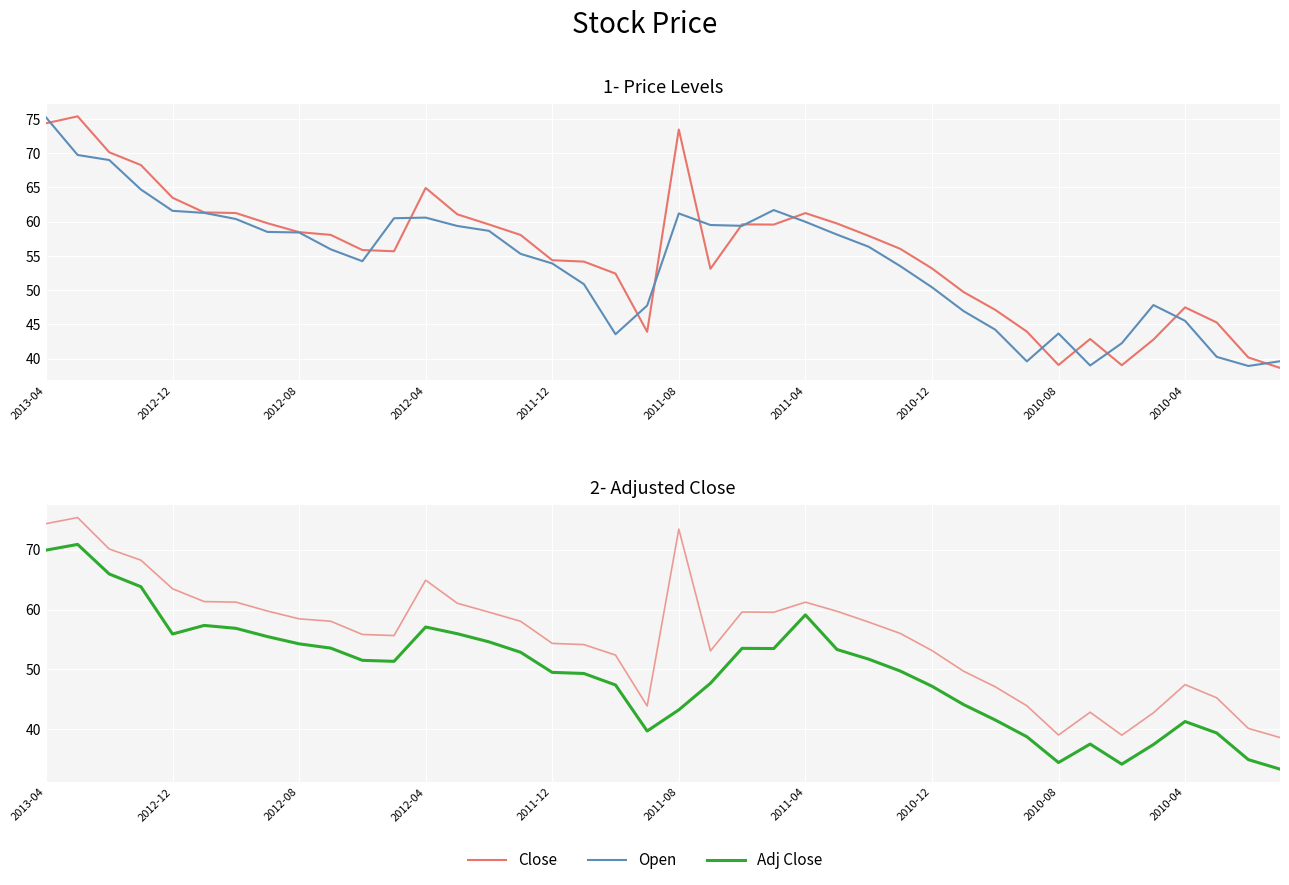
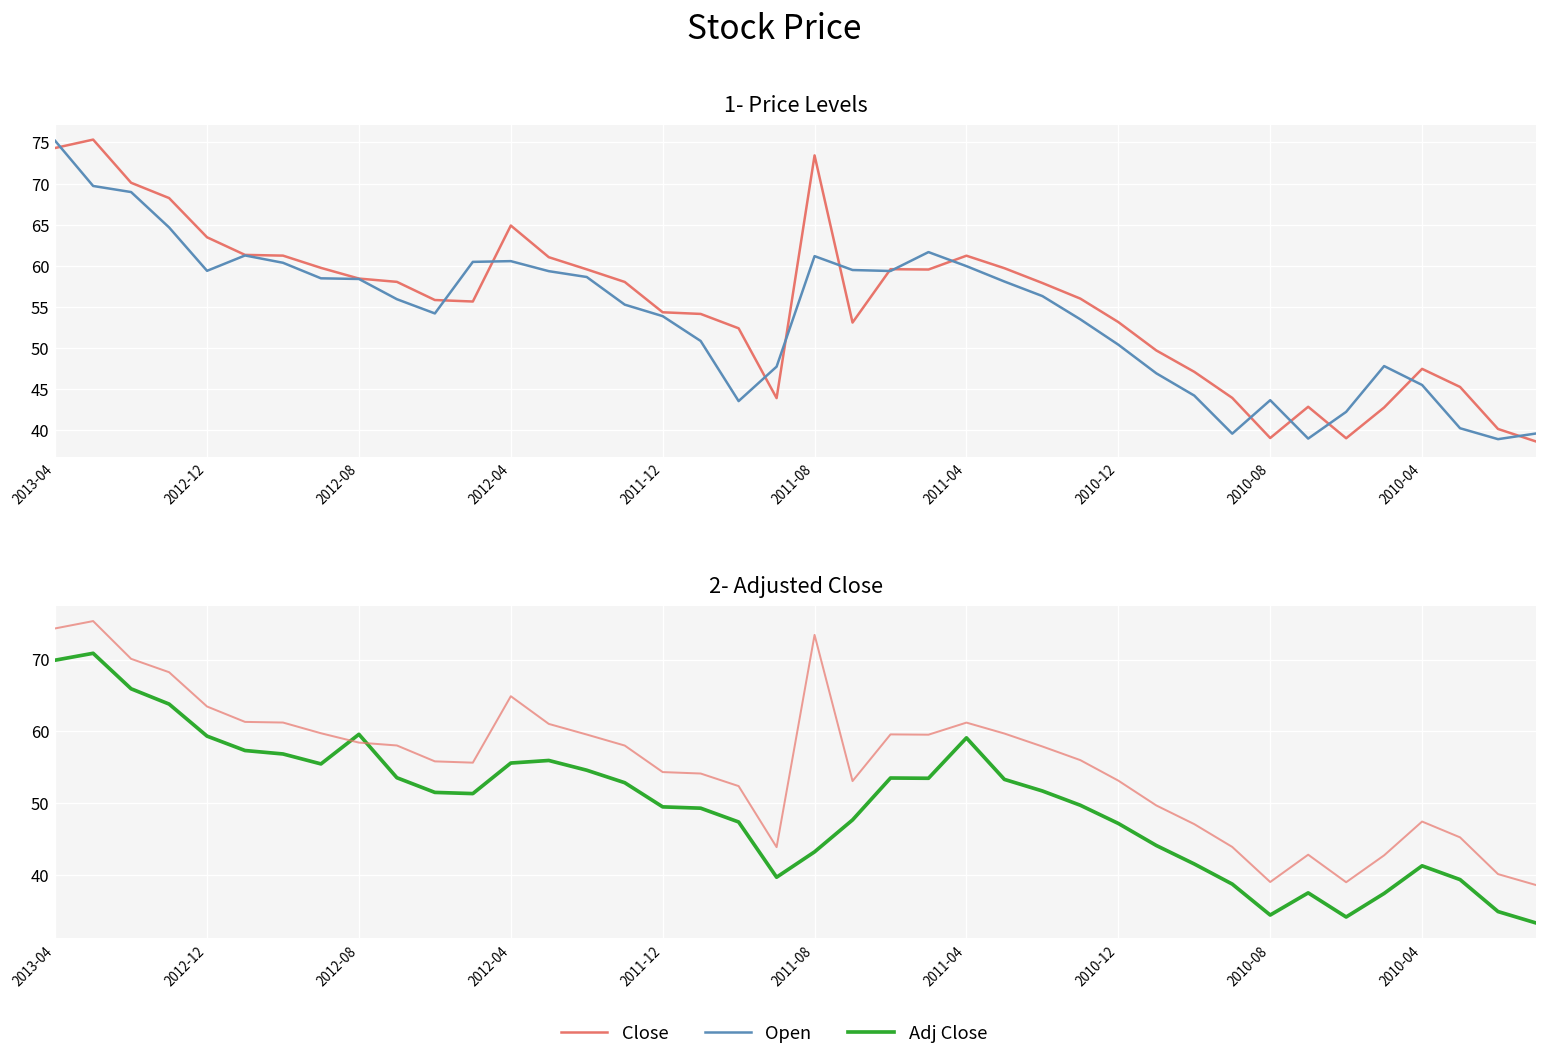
  {
    "1- Price Levels": {
      "Close": {
        "2013-04": 74,
        "2012-12": 63,
        "2012-04": 65,
        "2011-12": 54,
        "2011-08": 73,
        "2011-04": 61,
        "2010-12": 53,
        "2010-08": 39,
        "2010-04": 47
      },
      "Open": {
        "2013-04": 75,
-       "2012-12": 62,
+       "2012-12": 59,
        "2012-04": 61,
        "2011-12": 54,
        "2011-08": 61,
        "2011-04": 60,
        "2010-12": 50,
        "2010-08": 44,
        "2010-04": 46
      }
    },
    "2- Adjusted Close": {
      "Adj Close": {
        "2013-04": 70,
-       "2012-12": 56,
-       "2012-08": 54,
-       "2012-04": 57,
+       "2012-12": 59,
+       "2012-08": 60,
+       "2012-04": 56,
        "2011-12": 50,
        "2011-08": 43,
        "2011-04": 59,
        "2010-12": 47,
        "2010-08": 34,
        "2010-04": 41
      },
      "Close": {
        "2013-04": 74,
        "2012-12": 63,
        "2012-08": 58,
        "2012-04": 65,
        "2011-12": 54,
        "2011-08": 73,
        "2011-04": 61,
        "2010-12": 53,
        "2010-08": 39,
        "2010-04": 47
      }
    }
  }
